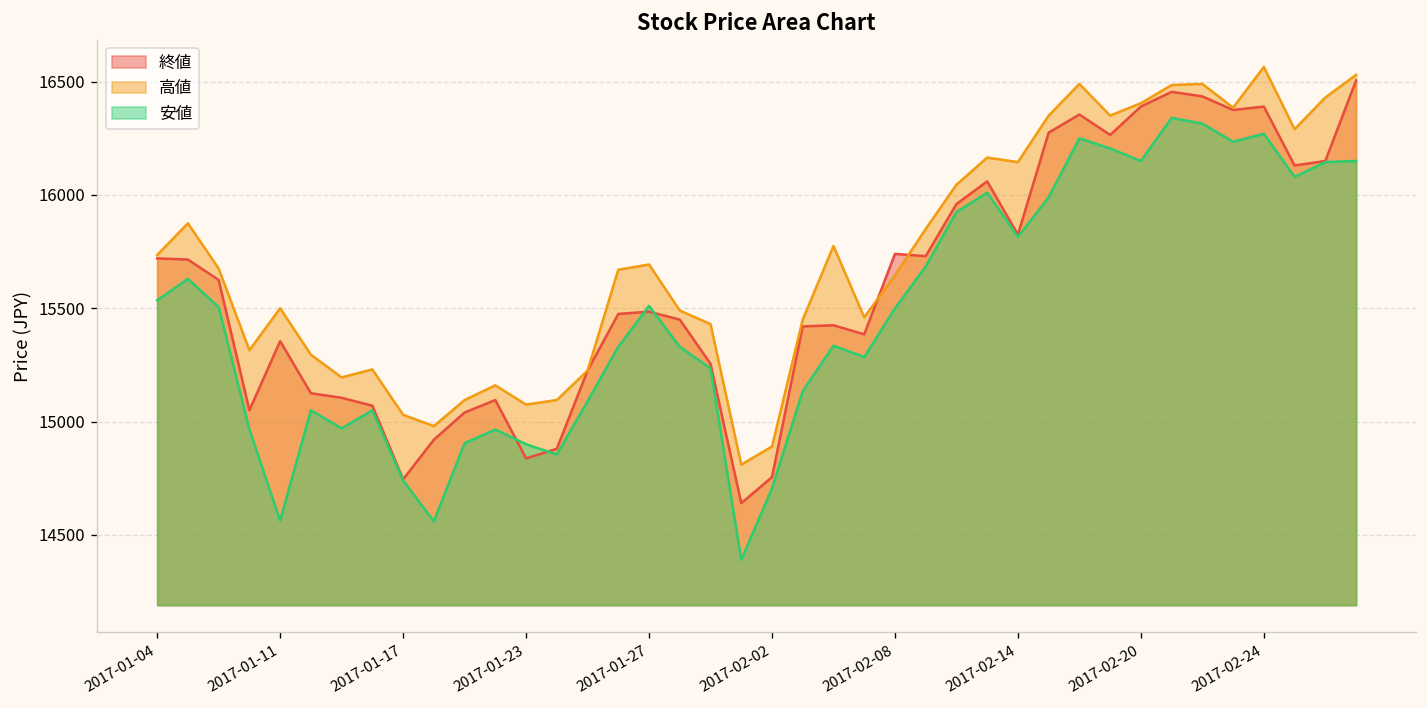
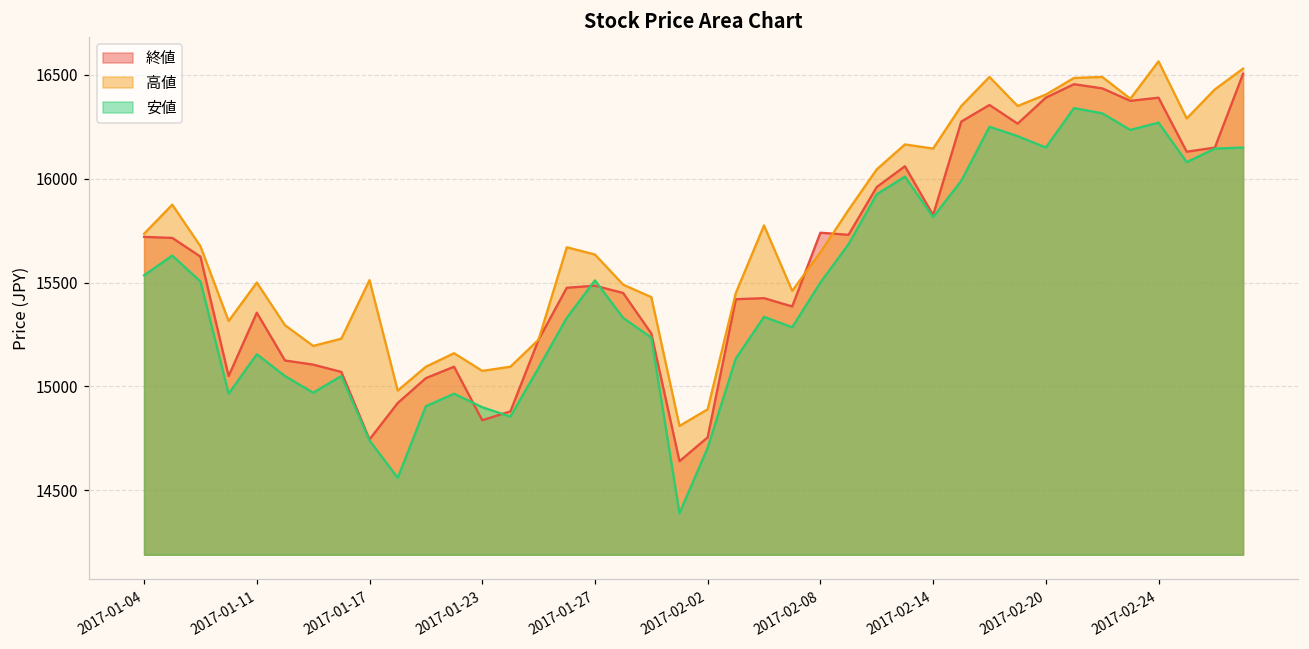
  {
    "終値": {
      "2017-01-04": 15720,
      "2017-01-11": 15360,
      "2017-01-23": 14840,
      "2017-01-27": 15490,
      "2017-02-02": 14760,
      "2017-02-08": 15740,
      "2017-02-20": 16390,
      "2017-02-24": 16390
    },
    "高値": {
      "2017-01-04": 15740,
      "2017-01-11": 15500,
-     "2017-01-17": 15030,
+     "2017-01-17": 15510,
      "2017-01-23": 15080,
-     "2017-01-27": 15690,
+     "2017-01-27": 15640,
      "2017-02-02": 14890,
      "2017-02-08": 15650,
      "2017-02-14": 16150,
      "2017-02-20": 16410,
      "2017-02-24": 16570
    },
    "安値": {
      "2017-01-04": 15540,
-     "2017-01-11": 14560,
+     "2017-01-11": 15160,
      "2017-01-23": 14900,
      "2017-01-27": 15510,
      "2017-02-02": 14710,
      "2017-02-08": 15500,
      "2017-02-20": 16150,
      "2017-02-24": 16270
    }
  }
